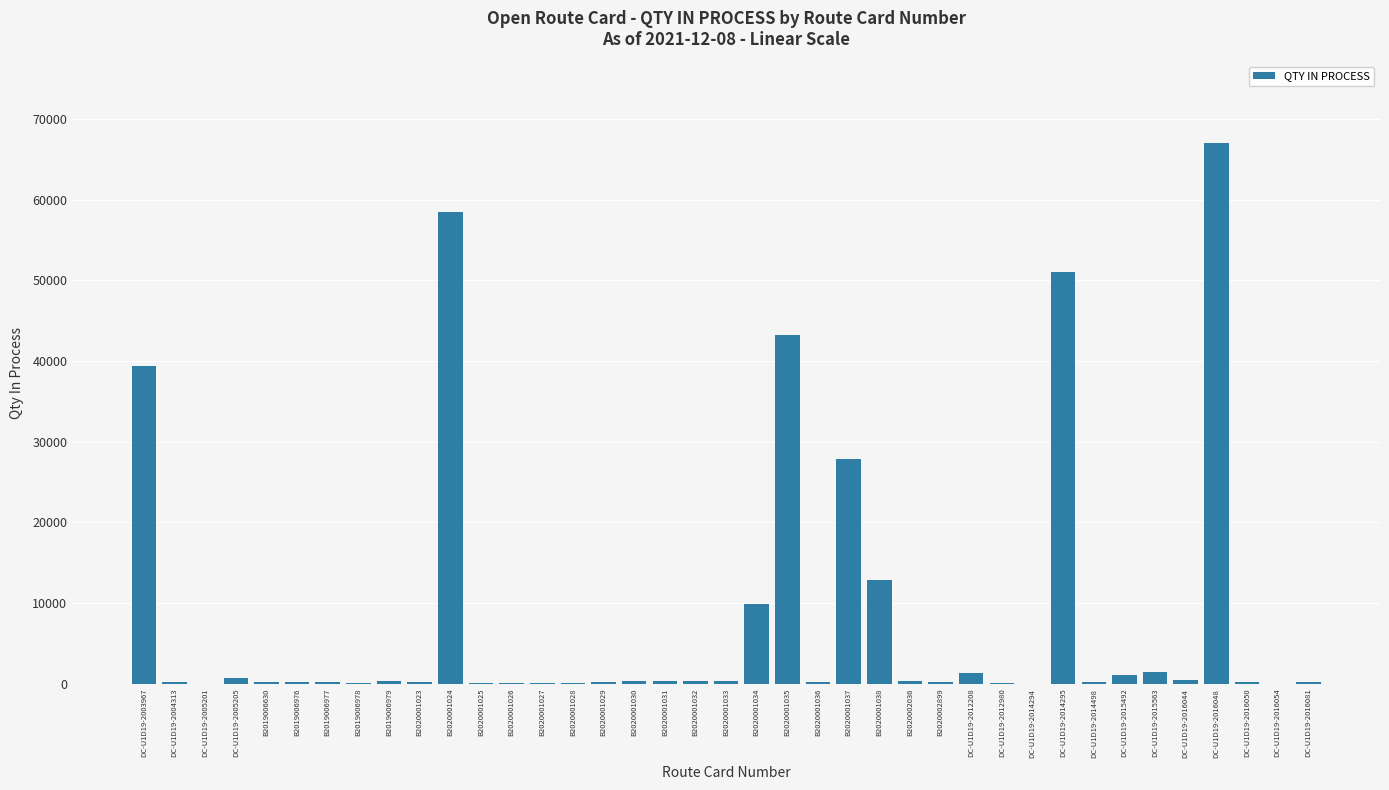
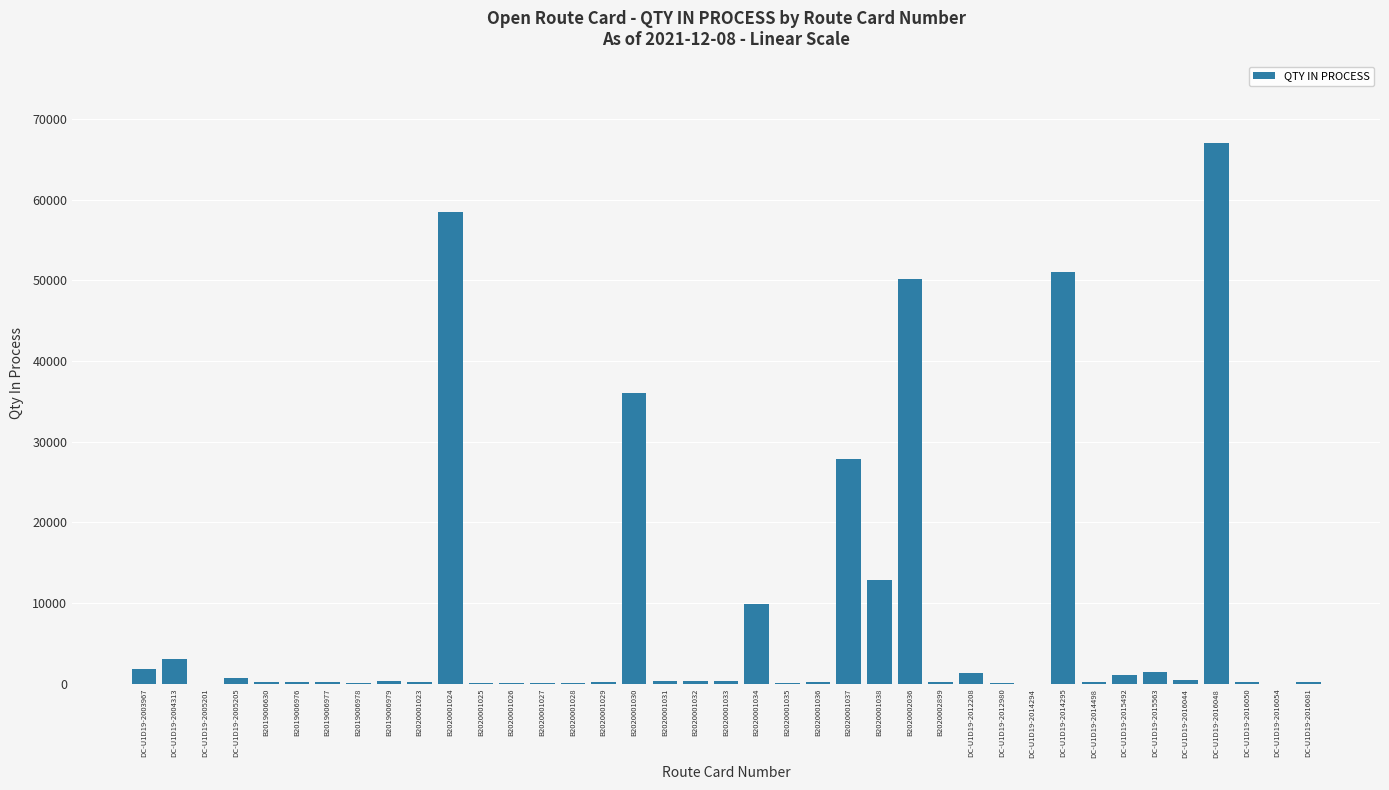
  {
-   "DC-U1D19-2003967": 39000,
-   "DC-U1D19-2004313": 0,
+   "DC-U1D19-2003967": 2000,
+   "DC-U1D19-2004313": 3000,
    "DC-U1D19-2005205": 1000,
    "B2019006979": 0,
    "B2020001024": 59000,
-   "B2020001030": 0,
+   "B2020001030": 36000,
    "B2020001031": 0,
    "B2020001032": 0,
    "B2020001033": 0,
    "B2020001034": 10000,
-   "B2020001035": 43000,
+   "B2020001035": 0,
    "B2020001037": 28000,
    "B2020001038": 13000,
-   "B2020002036": 0,
+   "B2020002036": 50000,
    "DC-U1D19-2012208": 1000,
    "DC-U1D19-2014295": 51000,
    "DC-U1D19-2015492": 1000,
    "DC-U1D19-2015563": 1000,
    "DC-U1D19-2016044": 0,
    "DC-U1D19-2016048": 67000
  }
